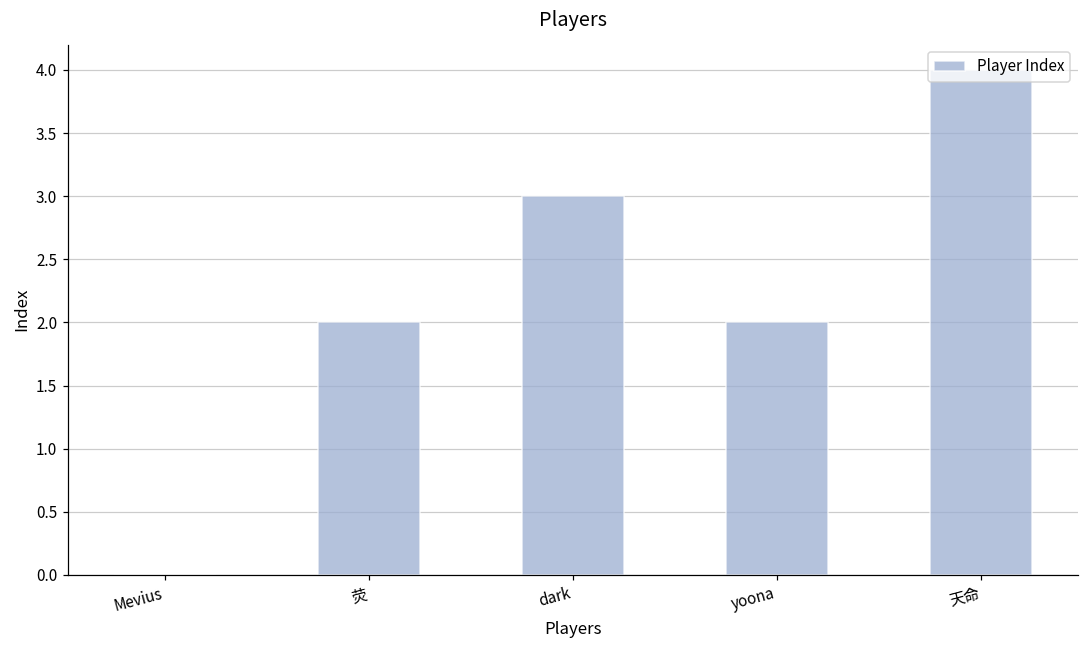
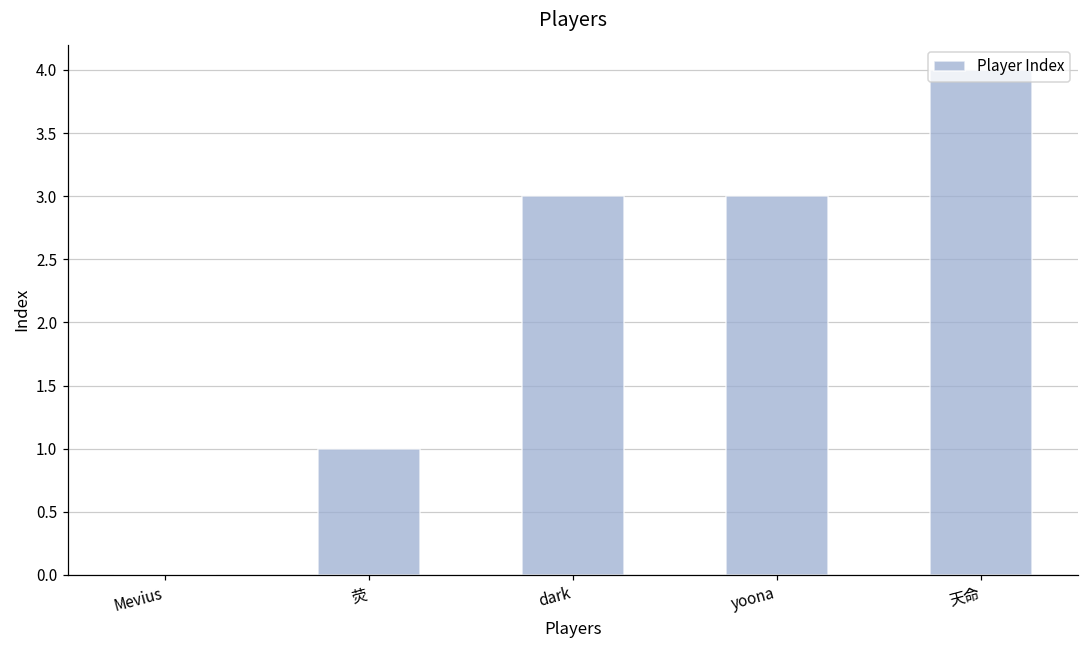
  {
    "Mevius": 0,
-   "荧": 2,
+   "荧": 1,
    "dark": 3,
-   "yoona": 2
+   "yoona": 3
  }
